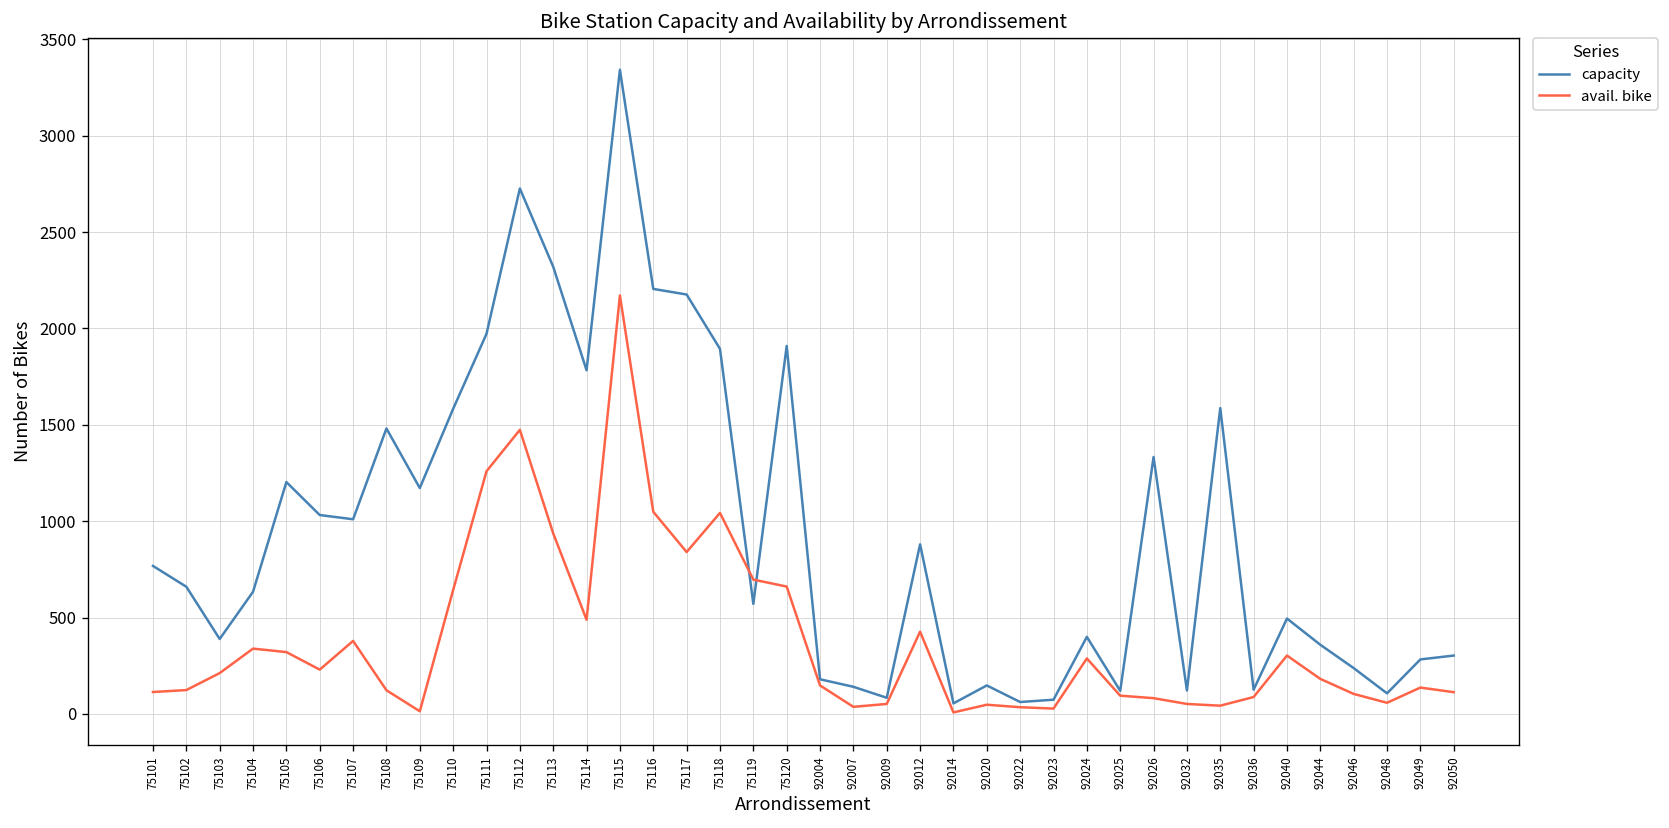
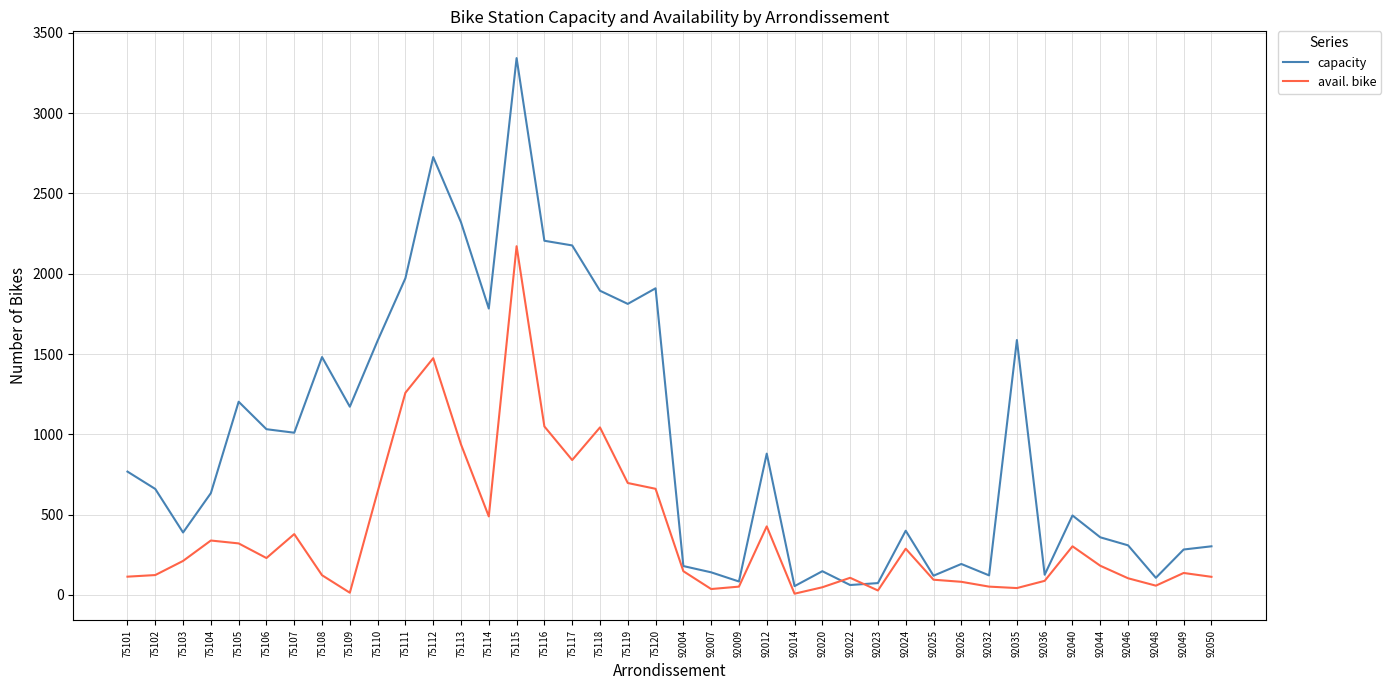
  {
    "capacity": {
      "75101": 770,
      "75102": 660,
      "75103": 390,
      "75104": 630,
      "75105": 1200,
      "75106": 1030,
      "75107": 1010,
      "75108": 1480,
      "75109": 1170,
      "75110": 1580,
      "75111": 1970,
      "75112": 2730,
      "75113": 2320,
      "75114": 1780,
      "75115": 3340,
      "75116": 2210,
      "75117": 2180,
      "75118": 1890,
-     "75119": 570,
+     "75119": 1810,
      "75120": 1910,
      "92004": 180,
      "92007": 140,
      "92009": 80,
      "92012": 880,
      "92014": 60,
      "92020": 150,
      "92022": 60,
      "92023": 70,
      "92024": 400,
      "92025": 120,
-     "92026": 1330,
+     "92026": 190,
      "92032": 120,
      "92035": 1590,
      "92036": 130,
      "92040": 500,
      "92044": 360,
-     "92046": 240,
+     "92046": 310,
      "92048": 110,
      "92049": 280,
      "92050": 300
    },
    "avail. bike": {
      "75101": 110,
      "75102": 120,
      "75103": 210,
      "75104": 340,
      "75105": 320,
      "75106": 230,
      "75107": 380,
      "75108": 120,
      "75109": 10,
      "75110": 640,
      "75111": 1260,
      "75112": 1470,
      "75113": 940,
      "75114": 490,
      "75115": 2170,
      "75116": 1050,
      "75117": 840,
      "75118": 1040,
      "75119": 700,
      "75120": 660,
      "92004": 150,
      "92007": 40,
      "92009": 50,
      "92012": 430,
      "92014": 10,
      "92020": 50,
-     "92022": 40,
+     "92022": 110,
      "92023": 30,
      "92024": 290,
      "92025": 100,
      "92026": 80,
      "92032": 50,
      "92035": 40,
      "92036": 90,
      "92040": 300,
      "92044": 180,
      "92046": 100,
      "92048": 60,
      "92049": 140,
      "92050": 110
    }
  }
